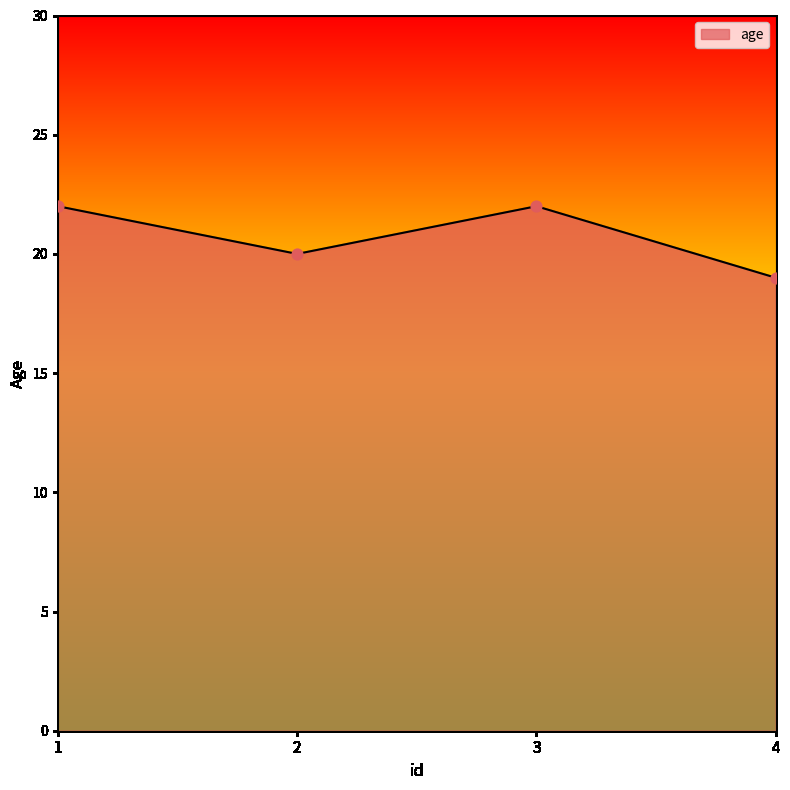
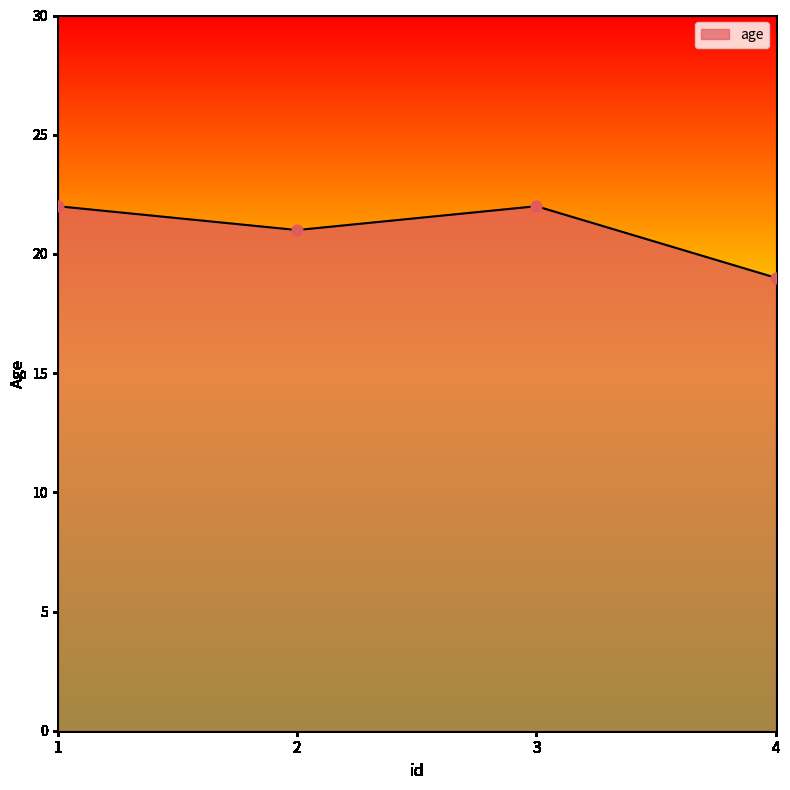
  {
    "1": 22,
-   "2": 20,
+   "2": 21,
    "3": 22,
    "4": 19
  }
